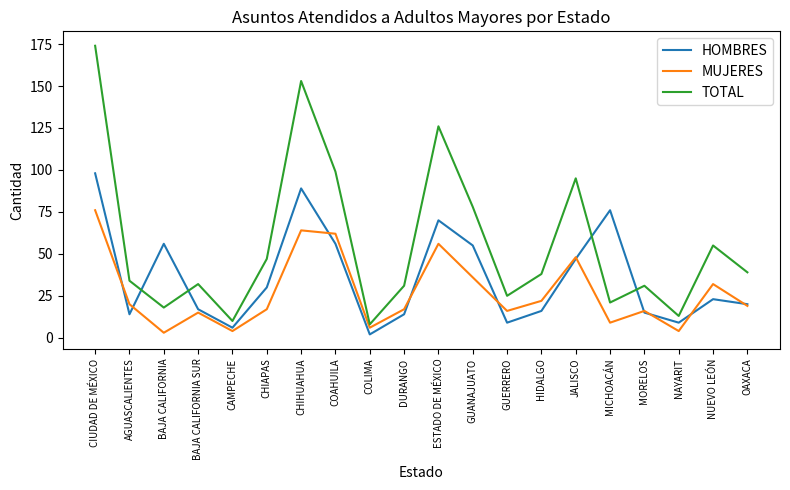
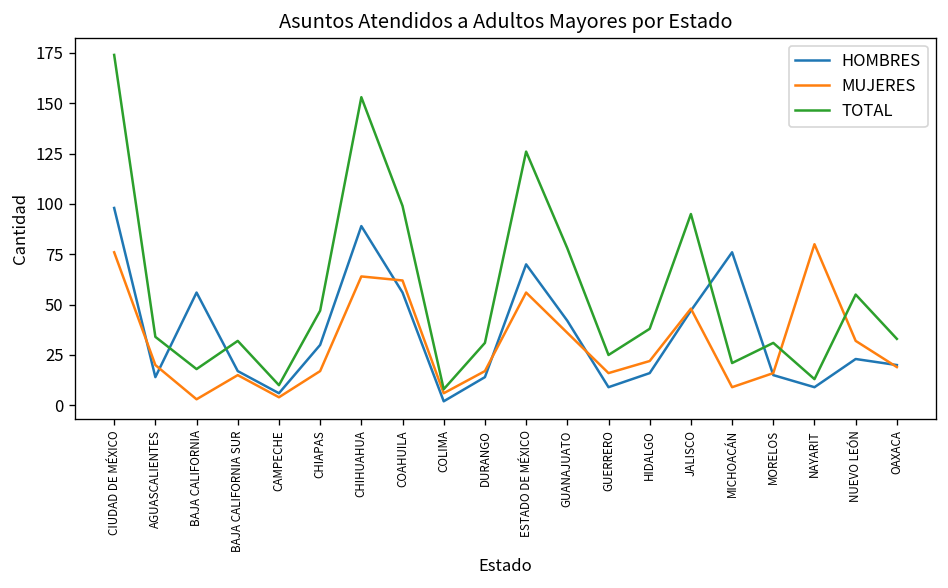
  {
    "HOMBRES": {
      "CIUDAD DE MÉXICO": 98,
      "AGUASCALIENTES": 14,
      "BAJA CALIFORNIA": 56,
      "BAJA CALIFORNIA SUR": 17,
      "CAMPECHE": 6,
      "CHIAPAS": 30,
      "CHIHUAHUA": 89,
      "COAHUILA": 56,
      "COLIMA": 2,
      "DURANGO": 14,
      "ESTADO DE MÉXICO": 70,
-     "GUANAJUATO": 55,
+     "GUANAJUATO": 42,
      "GUERRERO": 9,
      "HIDALGO": 16,
      "MICHOACÁN": 76,
      "NAYARIT": 9,
      "NUEVO LEÓN": 23
    },
    "MUJERES": {
      "CIUDAD DE MÉXICO": 76,
      "AGUASCALIENTES": 20,
      "BAJA CALIFORNIA": 3,
      "BAJA CALIFORNIA SUR": 15,
      "CAMPECHE": 4,
      "CHIAPAS": 17,
      "CHIHUAHUA": 64,
      "COAHUILA": 62,
      "COLIMA": 6,
      "DURANGO": 17,
      "ESTADO DE MÉXICO": 56,
      "GUANAJUATO": 36,
      "GUERRERO": 16,
      "HIDALGO": 22,
      "MICHOACÁN": 9,
-     "NAYARIT": 4,
+     "NAYARIT": 80,
      "NUEVO LEÓN": 32
    },
    "TOTAL": {
      "CIUDAD DE MÉXICO": 174,
      "AGUASCALIENTES": 34,
      "BAJA CALIFORNIA": 18,
      "BAJA CALIFORNIA SUR": 32,
      "CAMPECHE": 10,
      "CHIAPAS": 47,
      "CHIHUAHUA": 153,
      "COAHUILA": 99,
      "COLIMA": 8,
      "DURANGO": 31,
      "ESTADO DE MÉXICO": 126,
      "GUANAJUATO": 78,
      "GUERRERO": 25,
      "HIDALGO": 38,
      "JALISCO": 95,
      "MICHOACÁN": 21,
      "MORELOS": 31,
      "NAYARIT": 13,
      "NUEVO LEÓN": 55,
-     "OAXACA": 39
+     "OAXACA": 33
    }
  }
